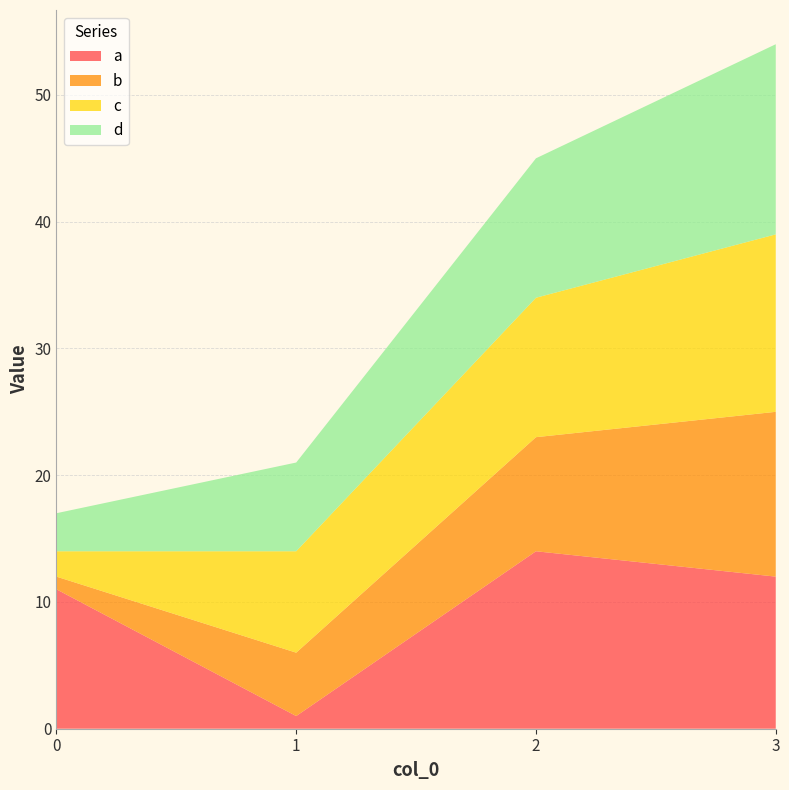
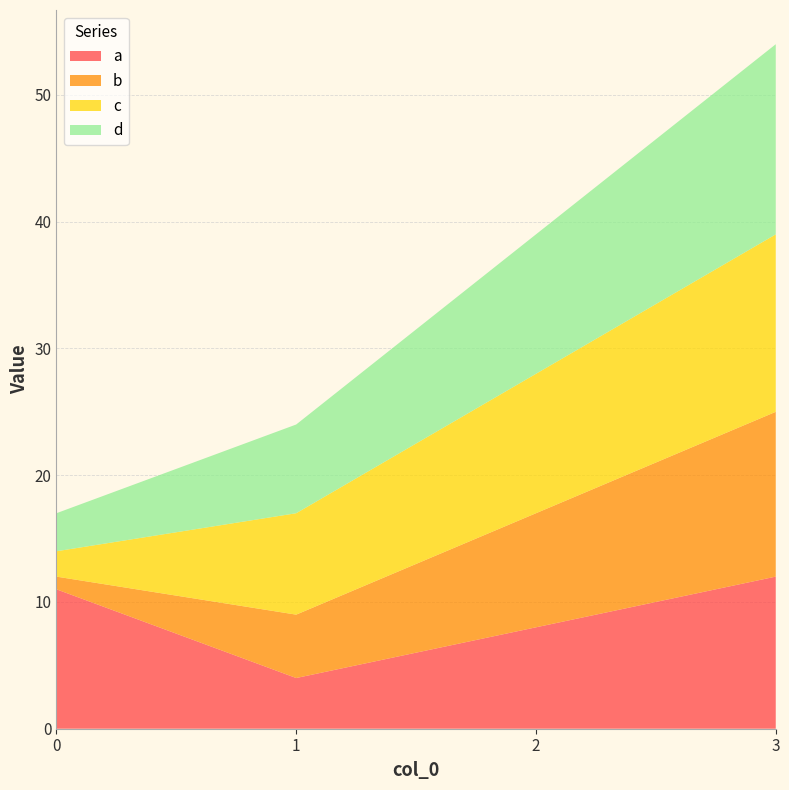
  {
    "a": {
      "0": 11,
-     "1": 1,
-     "2": 14,
+     "1": 4,
+     "2": 8,
      "3": 12
    },
    "b": {
      "0": 1,
      "1": 5,
      "2": 9,
      "3": 13
    },
    "c": {
      "0": 2,
      "1": 8,
      "2": 11,
      "3": 14
    },
    "d": {
      "0": 3,
      "1": 7,
      "2": 11,
      "3": 15
    }
  }
